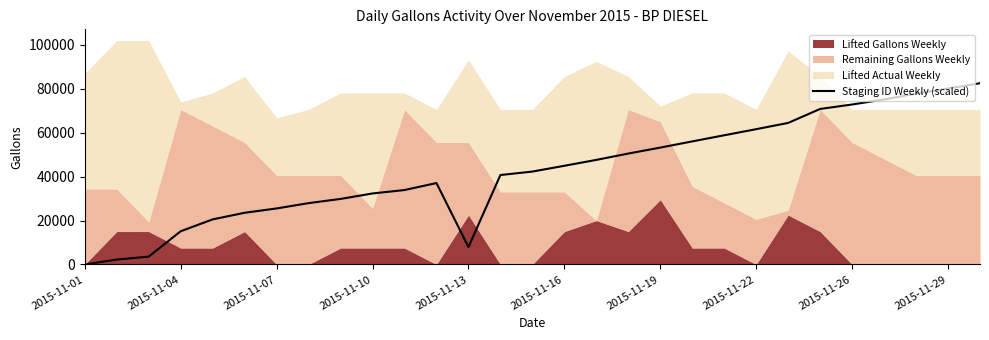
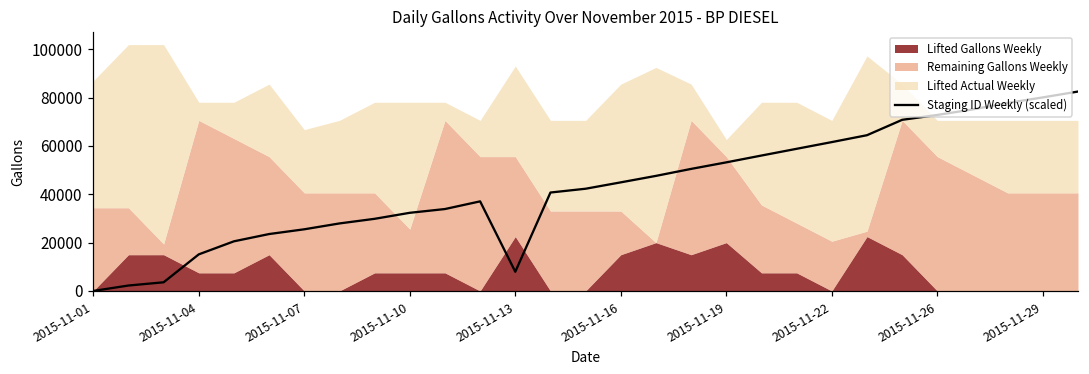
  {
    "Staging ID Weekly (scaled)": {
      "2015-11-04": 15000,
      "2015-11-07": 26000,
      "2015-11-10": 32000,
      "2015-11-13": 8000,
      "2015-11-16": 45000,
      "2015-11-19": 53000,
      "2015-11-22": 62000,
      "2015-11-26": 73000
    },
    "Lifted Gallons Weekly": {
      "2015-11-04": 8000,
      "2015-11-07": 0,
      "2015-11-10": 8000,
      "2015-11-13": 23000,
      "2015-11-16": 15000,
-     "2015-11-19": 29000,
+     "2015-11-19": 20000,
      "2015-11-22": 0,
      "2015-11-26": 0,
      "2015-11-29": 0
    },
    "Remaining Gallons Weekly": {
      "2015-11-01": 34000,
      "2015-11-04": 63000,
      "2015-11-07": 41000,
      "2015-11-10": 18000,
      "2015-11-13": 33000,
      "2015-11-16": 18000,
      "2015-11-19": 36000,
      "2015-11-22": 21000,
      "2015-11-26": 56000,
      "2015-11-29": 41000
    },
    "Lifted Actual Weekly": {
      "2015-11-01": 53000,
-     "2015-11-04": 3000,
+     "2015-11-04": 8000,
      "2015-11-07": 26000,
      "2015-11-10": 52000,
      "2015-11-13": 38000,
      "2015-11-16": 53000,
      "2015-11-19": 7000,
      "2015-11-22": 50000,
      "2015-11-26": 15000,
      "2015-11-29": 30000
    }
  }
